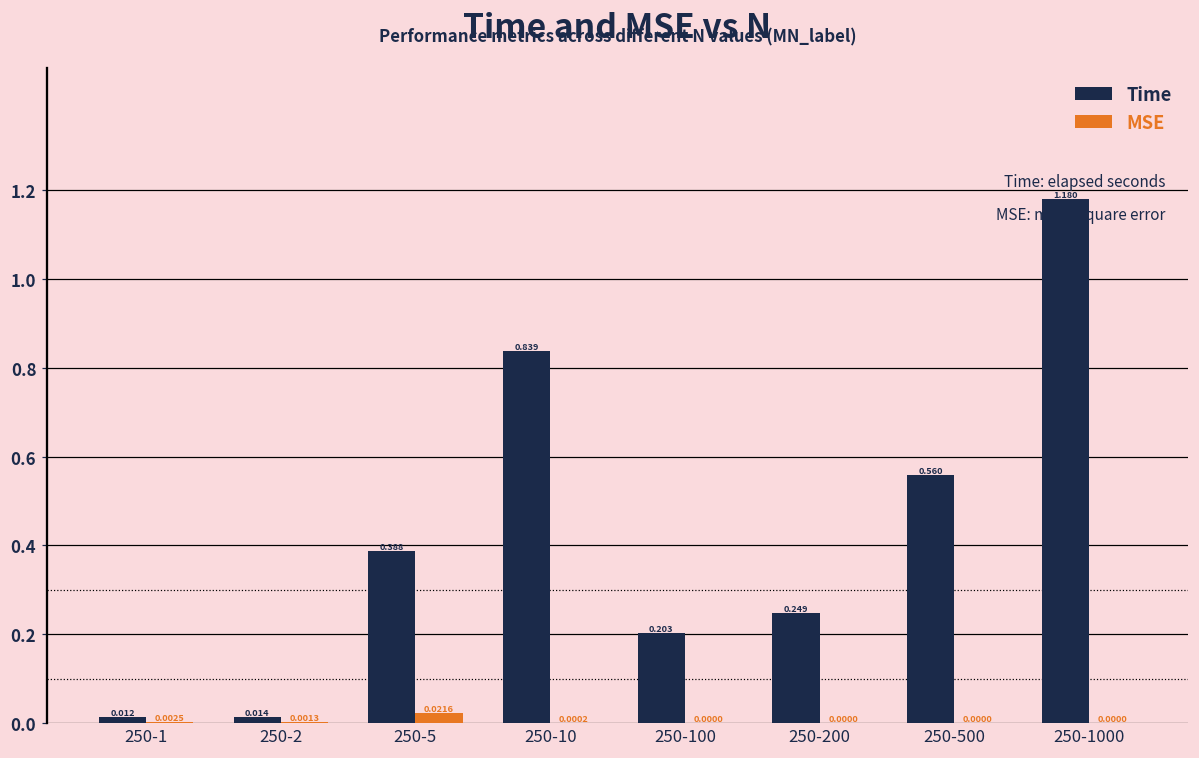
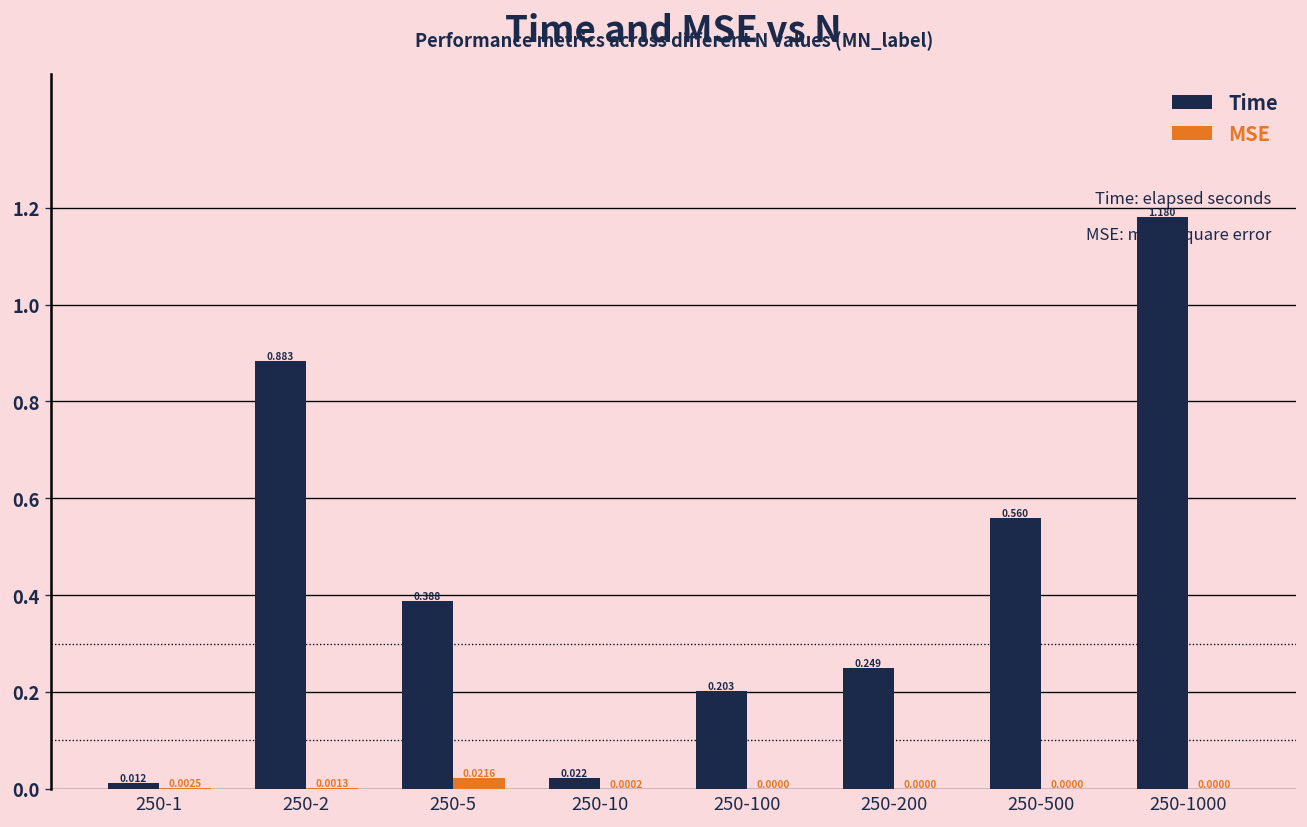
  {
    "Time": {
      "250-1": 0.012,
-     "250-2": 0.014,
+     "250-2": 0.883,
      "250-5": 0.388,
-     "250-10": 0.839,
+     "250-10": 0.022,
      "250-100": 0.203,
      "250-200": 0.249,
      "250-500": 0.560,
      "250-1000": 1.180
    },
    "MSE": {
      "250-1": 0.0025,
      "250-2": 0.0013,
      "250-5": 0.0216,
      "250-10": 0.0002,
      "250-100": 0.0000,
      "250-200": 0.0000,
      "250-500": 0.0000,
      "250-1000": 0.0000
    }
  }
